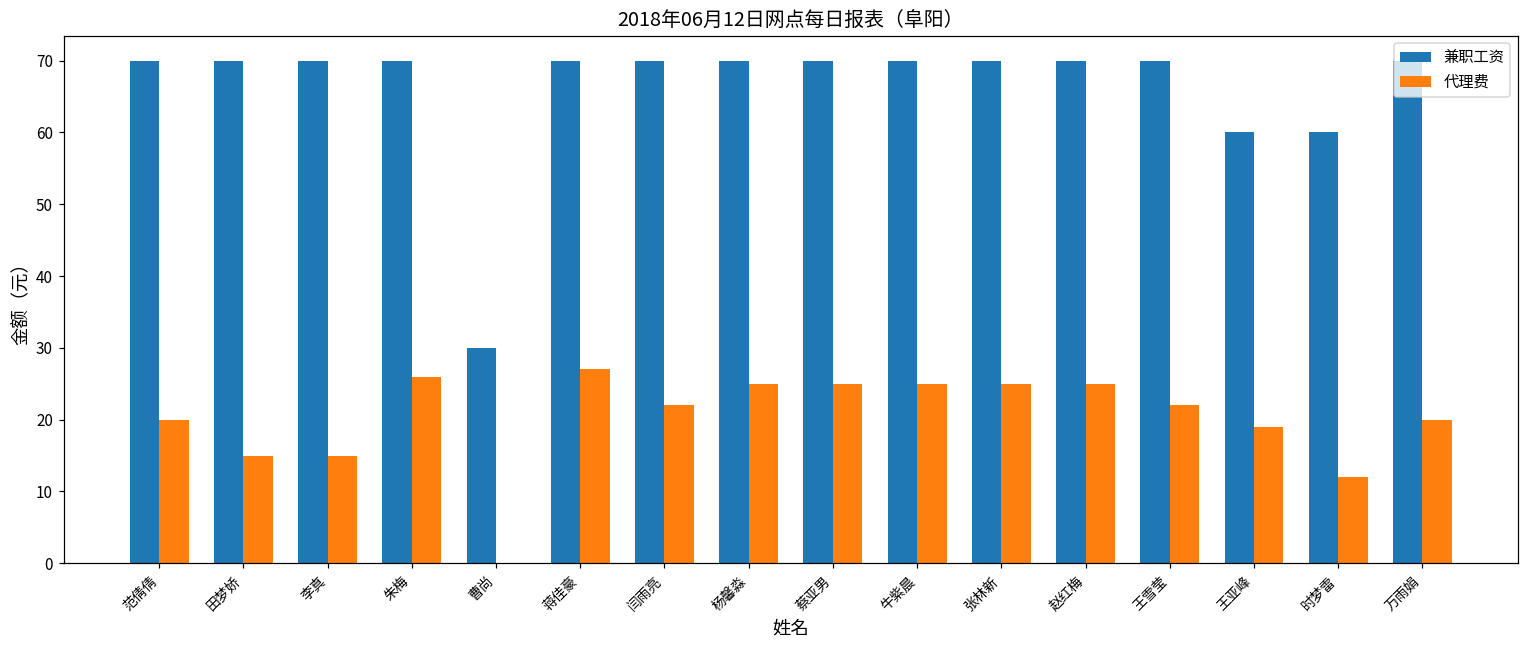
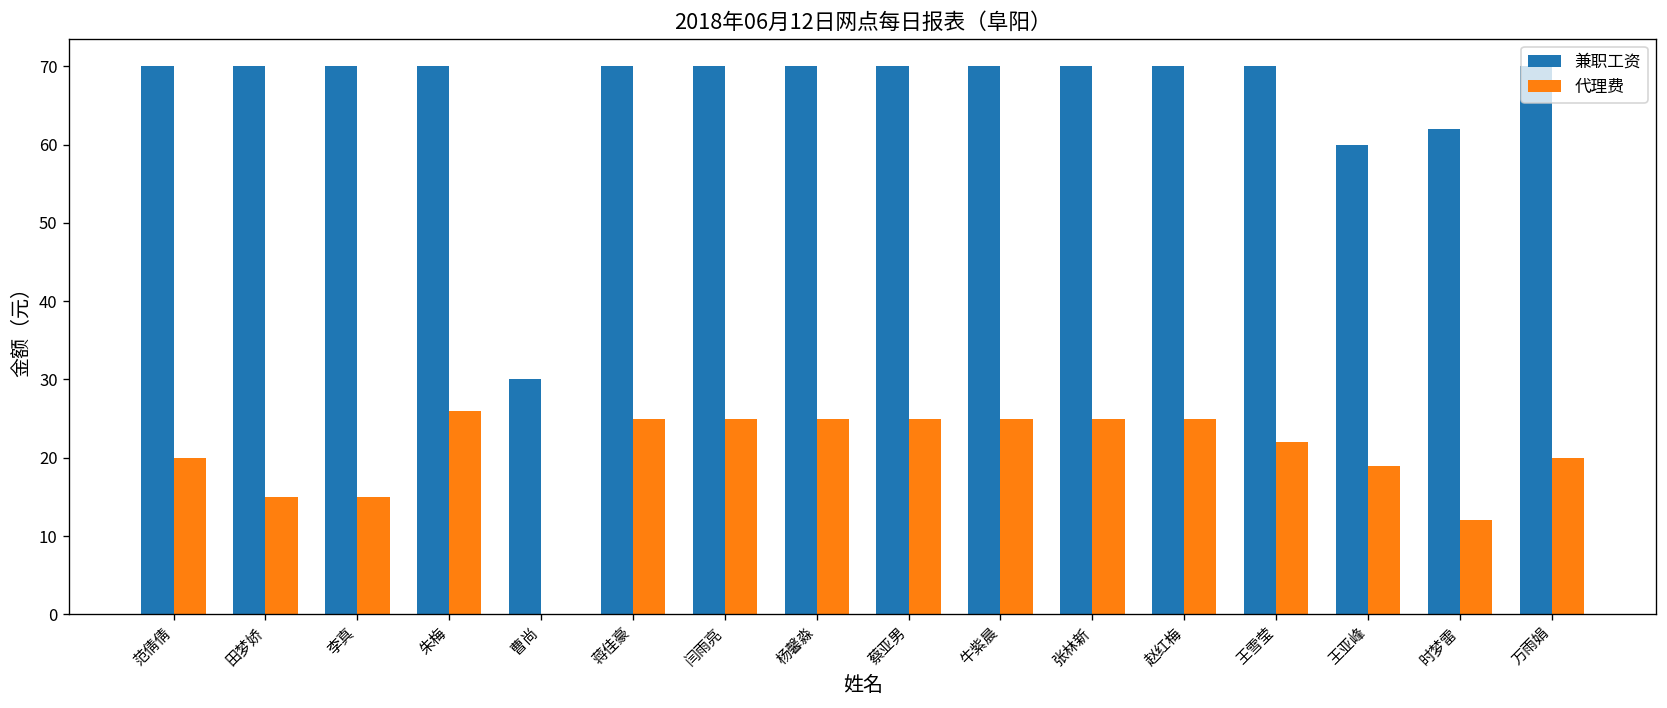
  {
    "兼职工资": {
      "范倩倩": 70,
      "田梦娇": 70,
      "李真": 70,
      "朱梅": 70,
      "曹尚": 30,
      "蒋佳豪": 70,
      "闫雨亮": 70,
      "杨馨淼": 70,
      "蔡亚男": 70,
      "牛紫晨": 70,
      "张林新": 70,
      "赵红梅": 70,
      "王雪莹": 70,
      "王亚峰": 60,
-     "时梦雷": 60
+     "时梦雷": 62
    },
    "代理费": {
      "范倩倩": 20,
      "田梦娇": 15,
      "李真": 15,
      "朱梅": 26,
      "曹尚": 0,
-     "蒋佳豪": 27,
-     "闫雨亮": 22,
+     "蒋佳豪": 25,
+     "闫雨亮": 25,
      "杨馨淼": 25,
      "蔡亚男": 25,
      "牛紫晨": 25,
      "张林新": 25,
      "赵红梅": 25,
      "王雪莹": 22,
      "王亚峰": 19,
      "时梦雷": 12,
      "万雨娟": 20
    }
  }
